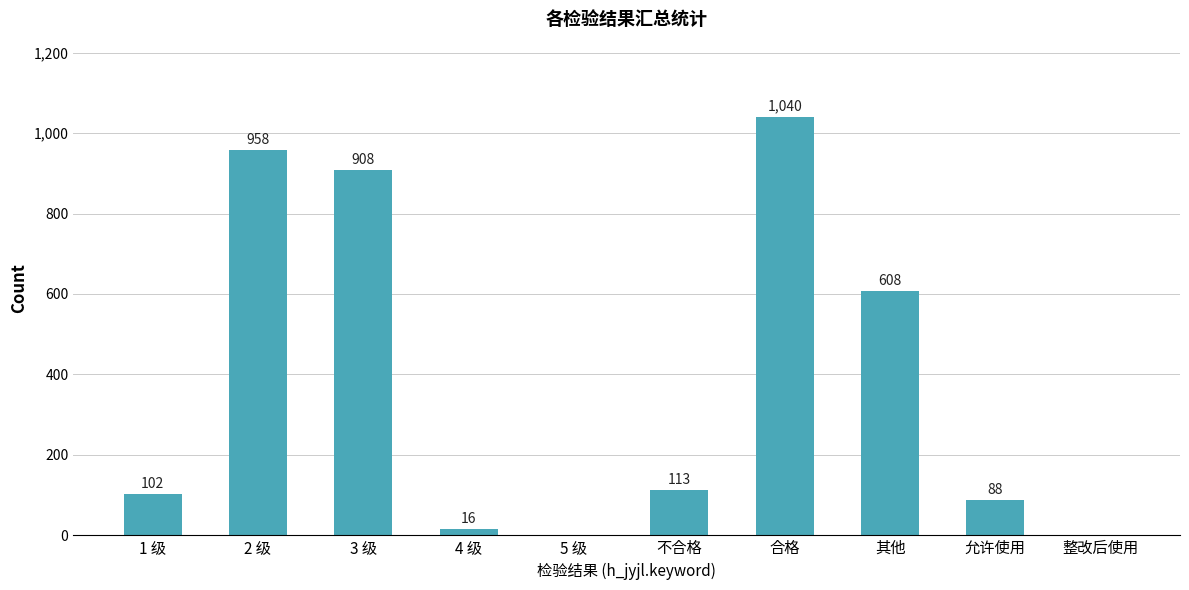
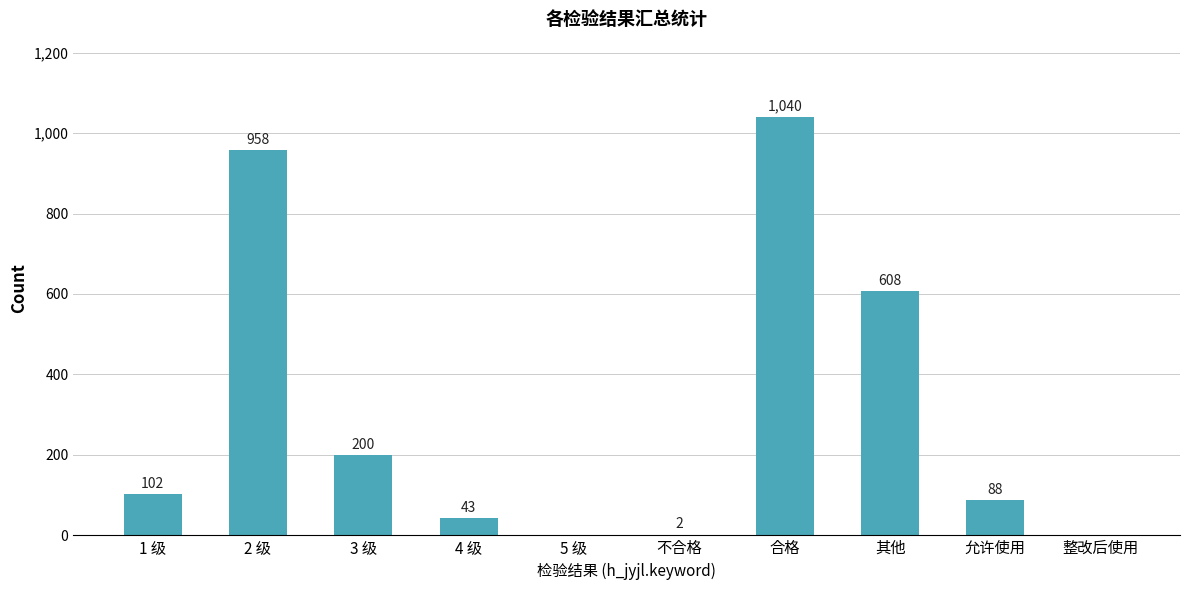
  {
    "1 级": "102",
    "2 级": "958",
-   "3 级": "908",
-   "4 级": "16",
-   "不合格": "113",
+   "3 级": "200",
+   "4 级": "43",
+   "不合格": "2",
    "合格": "1,040",
    "其他": "608",
    "允许使用": "88"
  }
